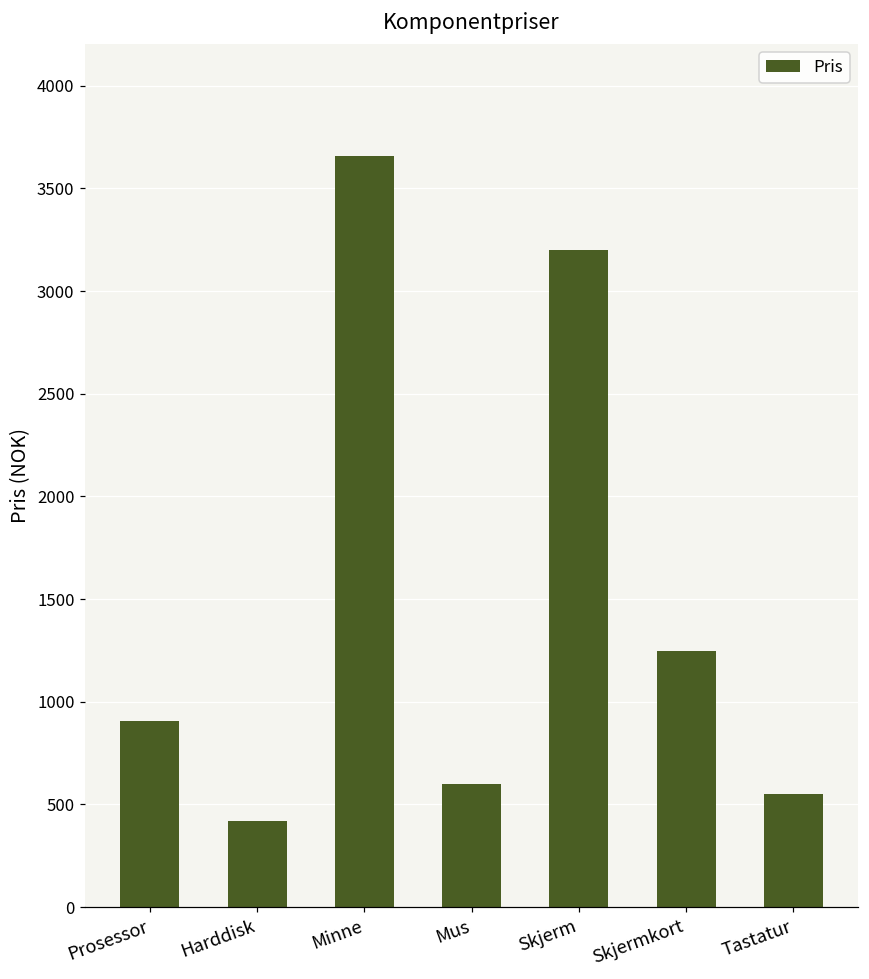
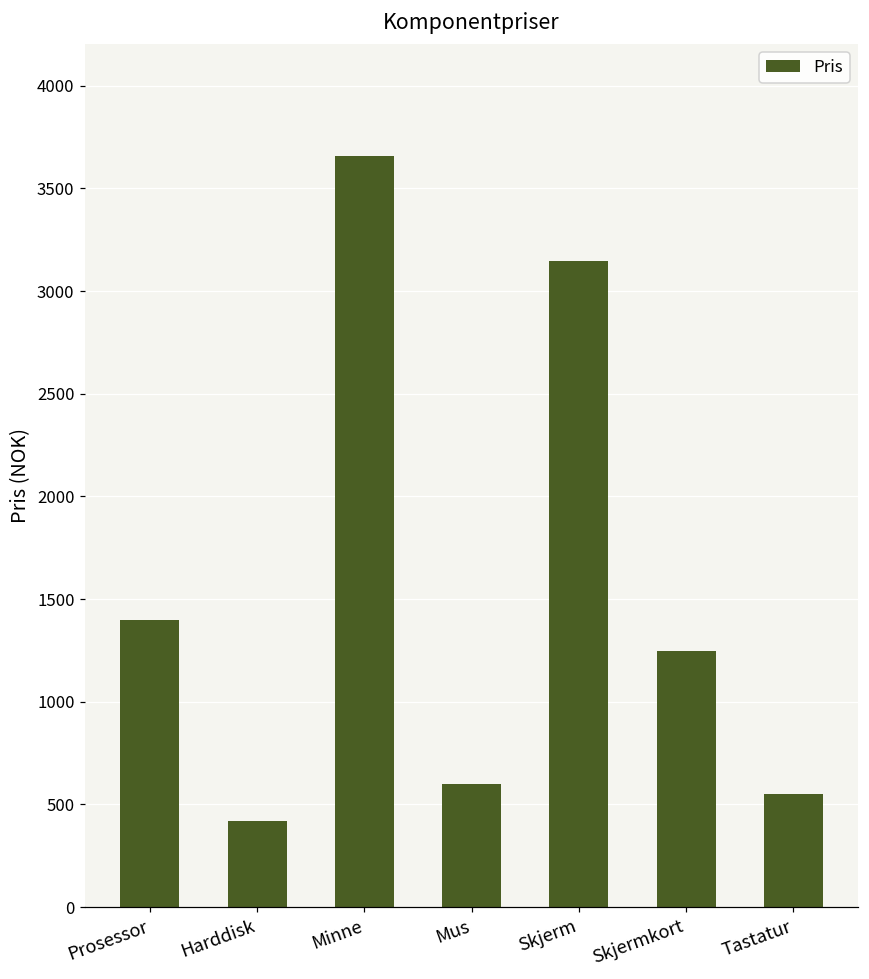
  {
-   "Prosessor": 910,
+   "Prosessor": 1400,
    "Harddisk": 420,
    "Minne": 3660,
    "Mus": 600,
-   "Skjerm": 3200,
+   "Skjerm": 3150,
    "Skjermkort": 1250,
    "Tastatur": 550
  }
